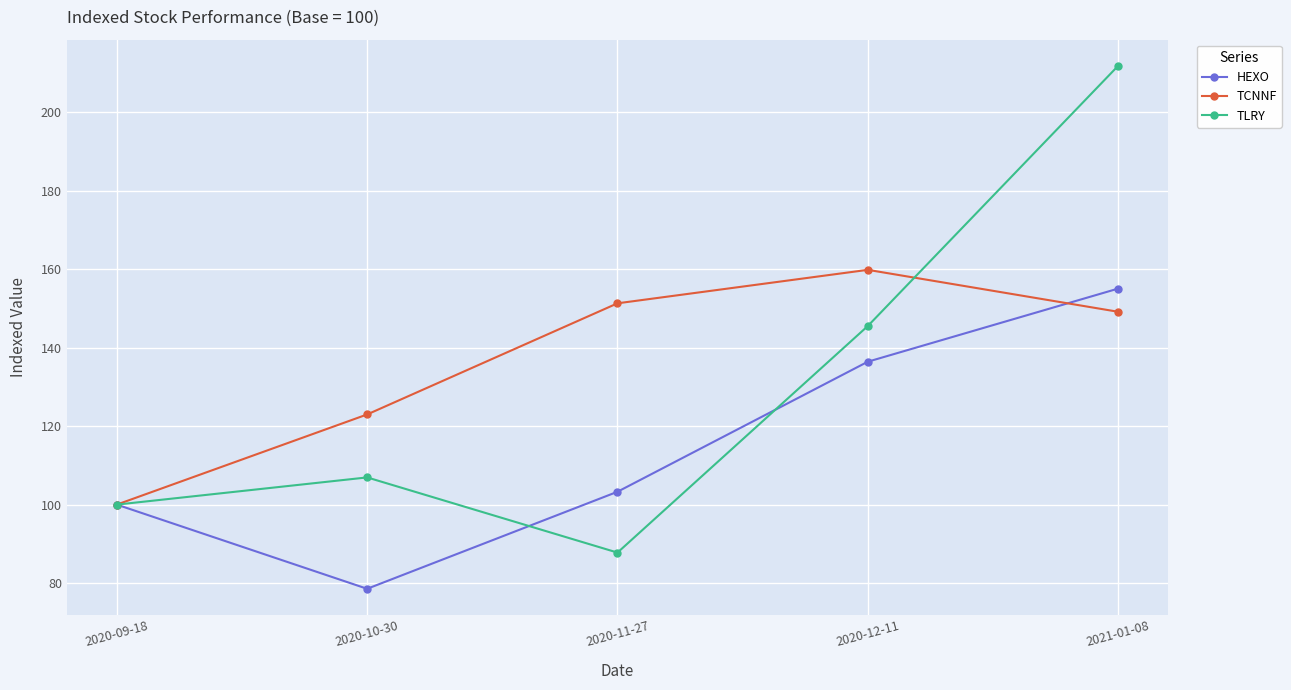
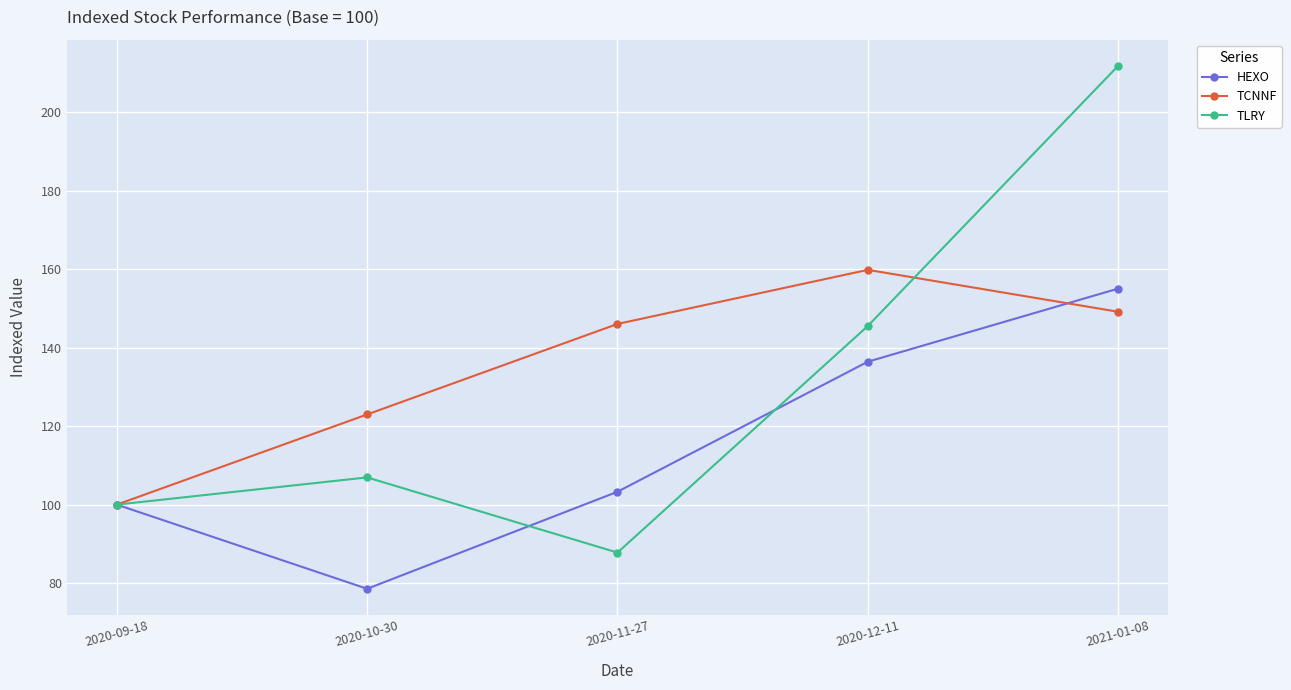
  {
    "HEXO": {
      "2020-10-30": 79,
      "2020-11-27": 103,
      "2020-12-11": 136,
      "2021-01-08": 155
    },
    "TCNNF": {
      "2020-10-30": 123,
-     "2020-11-27": 151,
+     "2020-11-27": 146,
      "2020-12-11": 160,
      "2021-01-08": 149
    },
    "TLRY": {
      "2020-10-30": 107,
      "2020-11-27": 88,
      "2020-12-11": 146,
      "2021-01-08": 212
    }
  }
